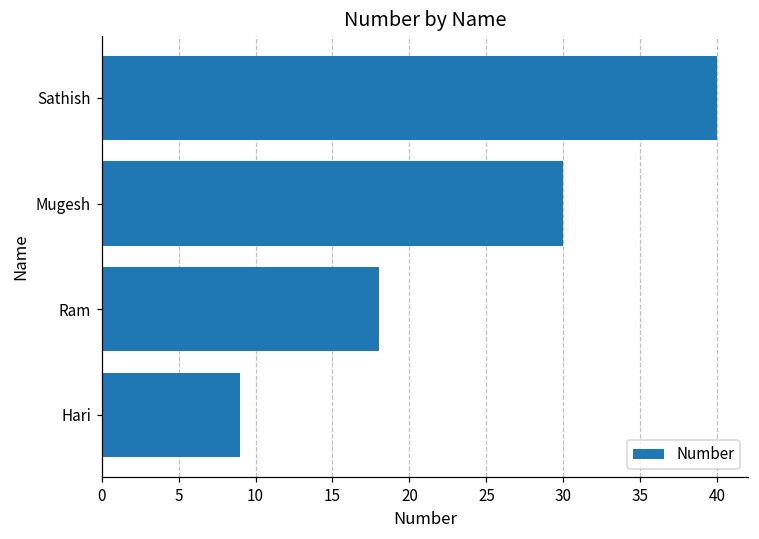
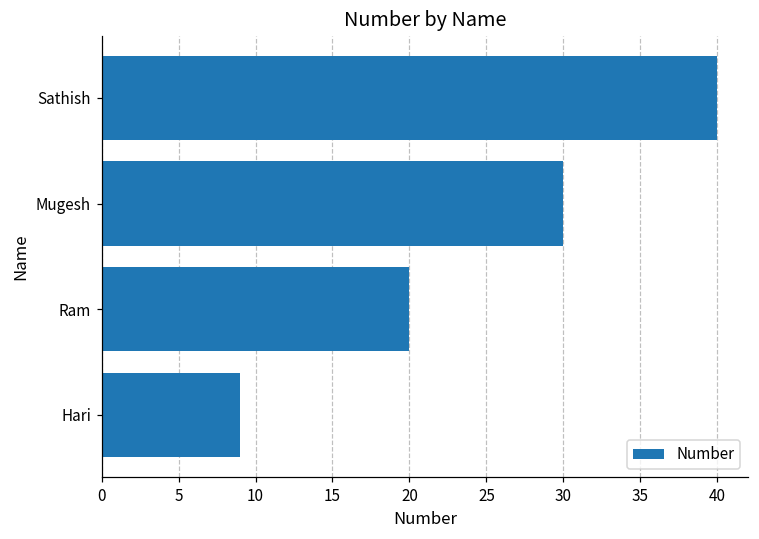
  {
    "Sathish": 40,
    "Mugesh": 30,
-   "Ram": 18,
+   "Ram": 20,
    "Hari": 9
  }
